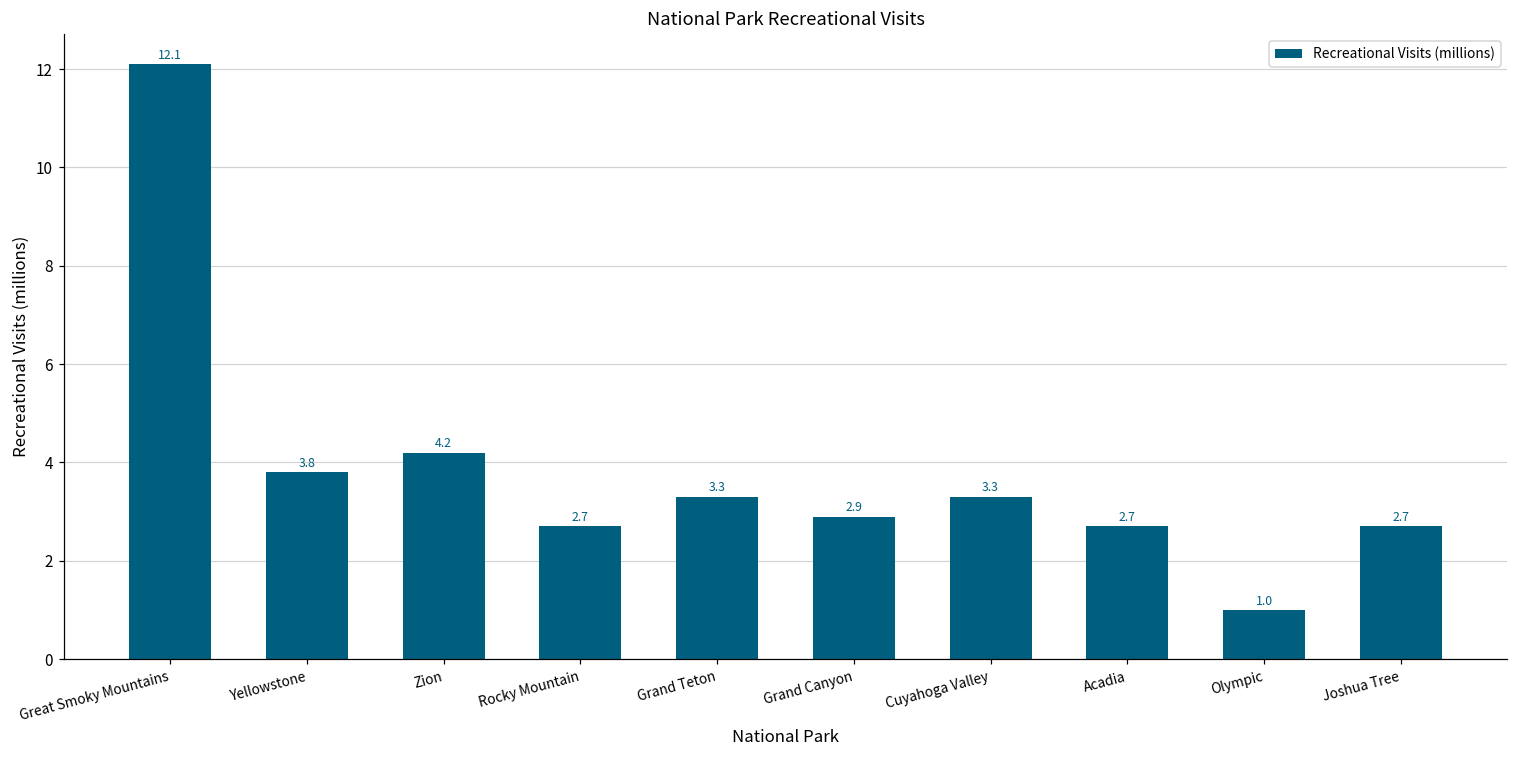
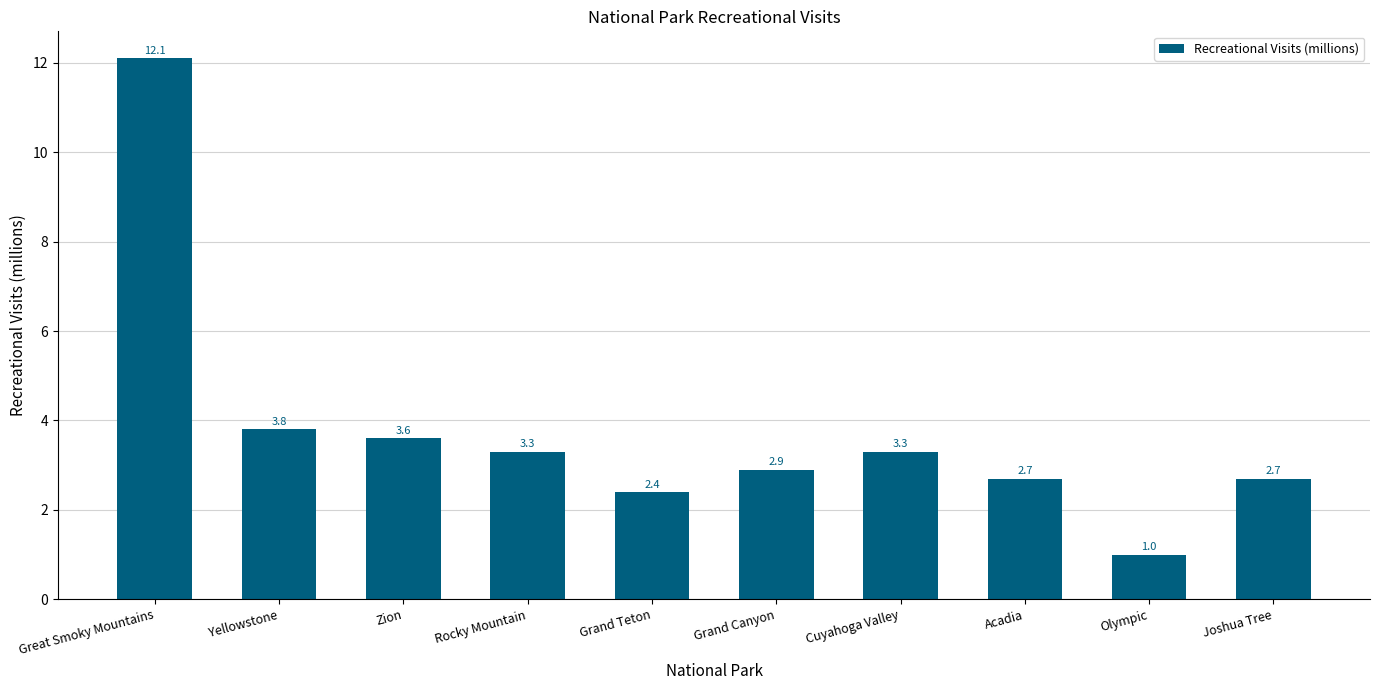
  {
    "Great Smoky Mountains": 12.1,
    "Yellowstone": 3.8,
-   "Zion": 4.2,
-   "Rocky Mountain": 2.7,
-   "Grand Teton": 3.3,
+   "Zion": 3.6,
+   "Rocky Mountain": 3.3,
+   "Grand Teton": 2.4,
    "Grand Canyon": 2.9,
    "Cuyahoga Valley": 3.3,
    "Acadia": 2.7,
    "Olympic": 1.0,
    "Joshua Tree": 2.7
  }
